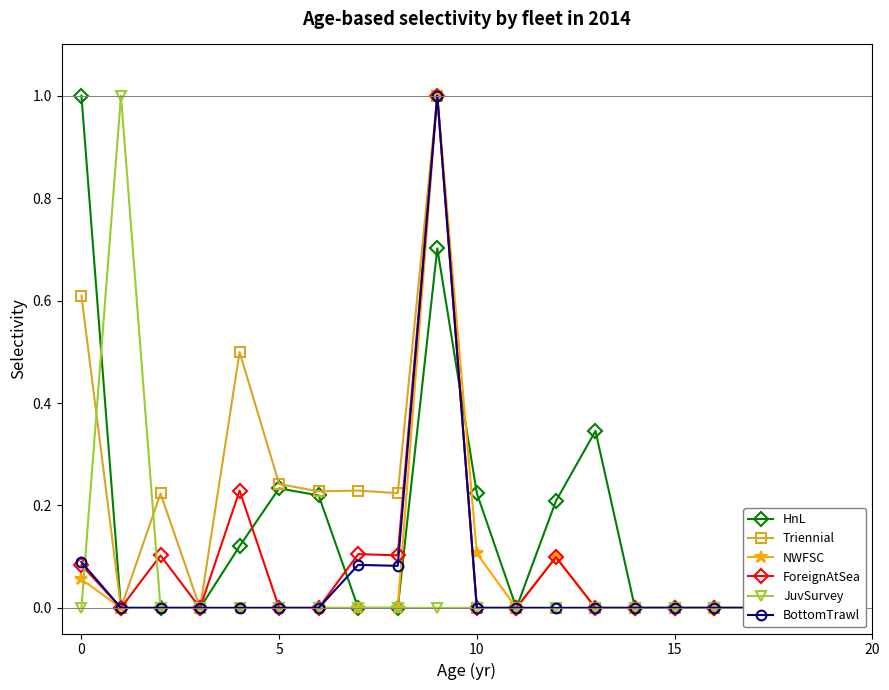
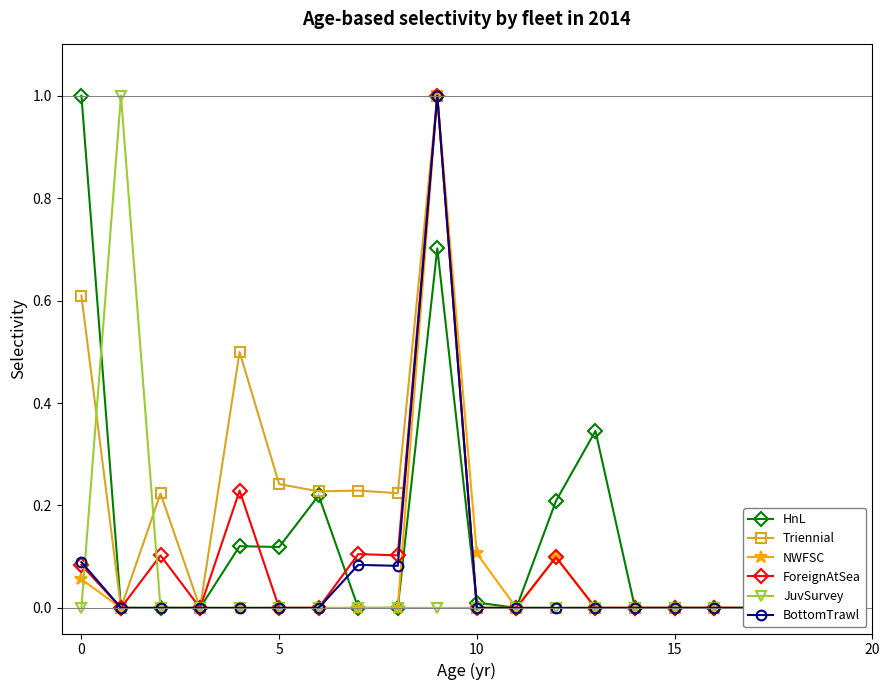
  {
    "HnL": {
      "0": 1.00,
-     "5": 0.23,
-     "10": 0.22
+     "5": 0.12,
+     "10": 0.01
    },
    "ForeignAtSea": {
      "0": 0.08
    },
    "JuvSurvey": {
      "0": 0.00
    },
    "BottomTrawl": {
      "0": 0.09
    }
  }
